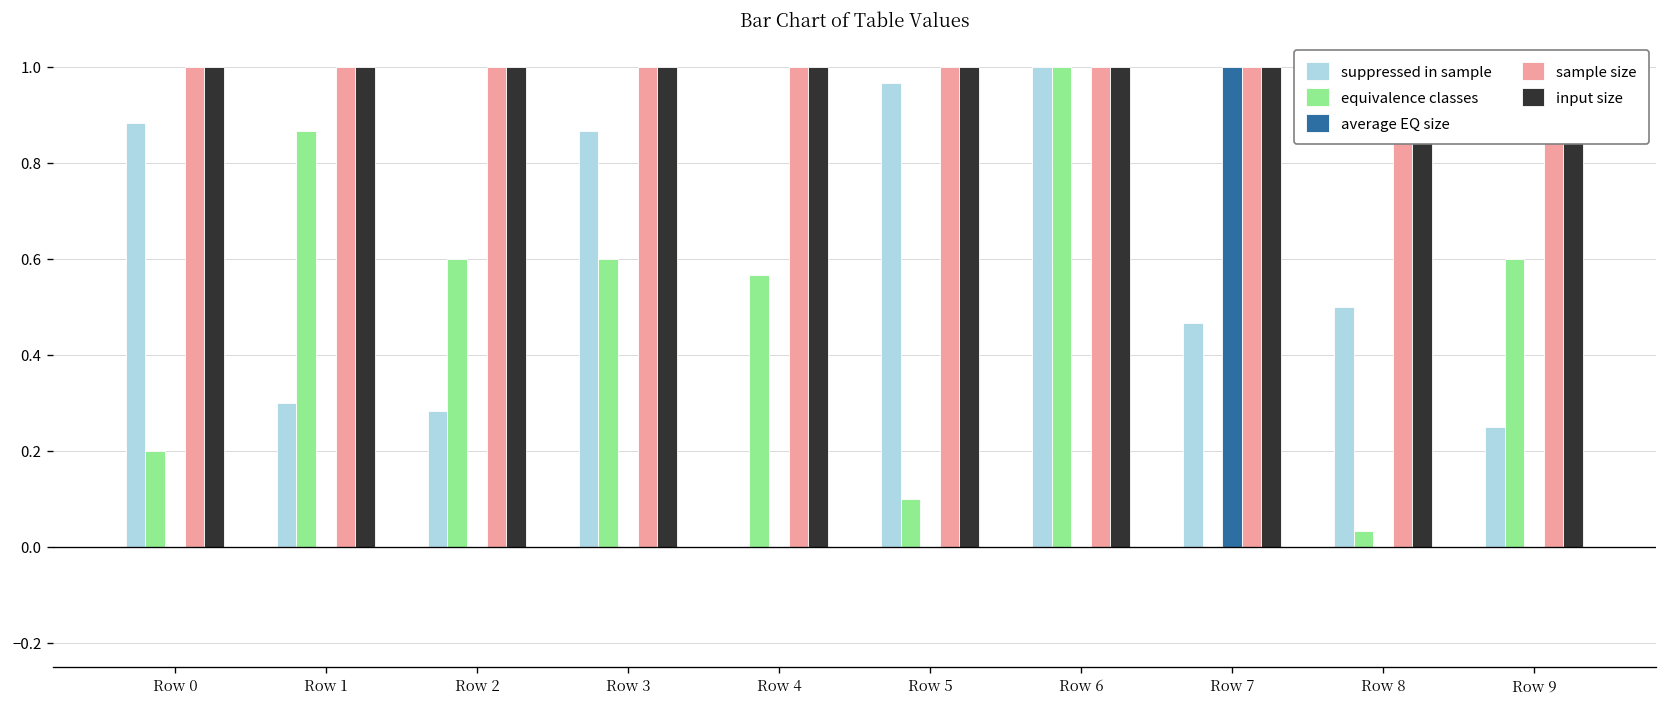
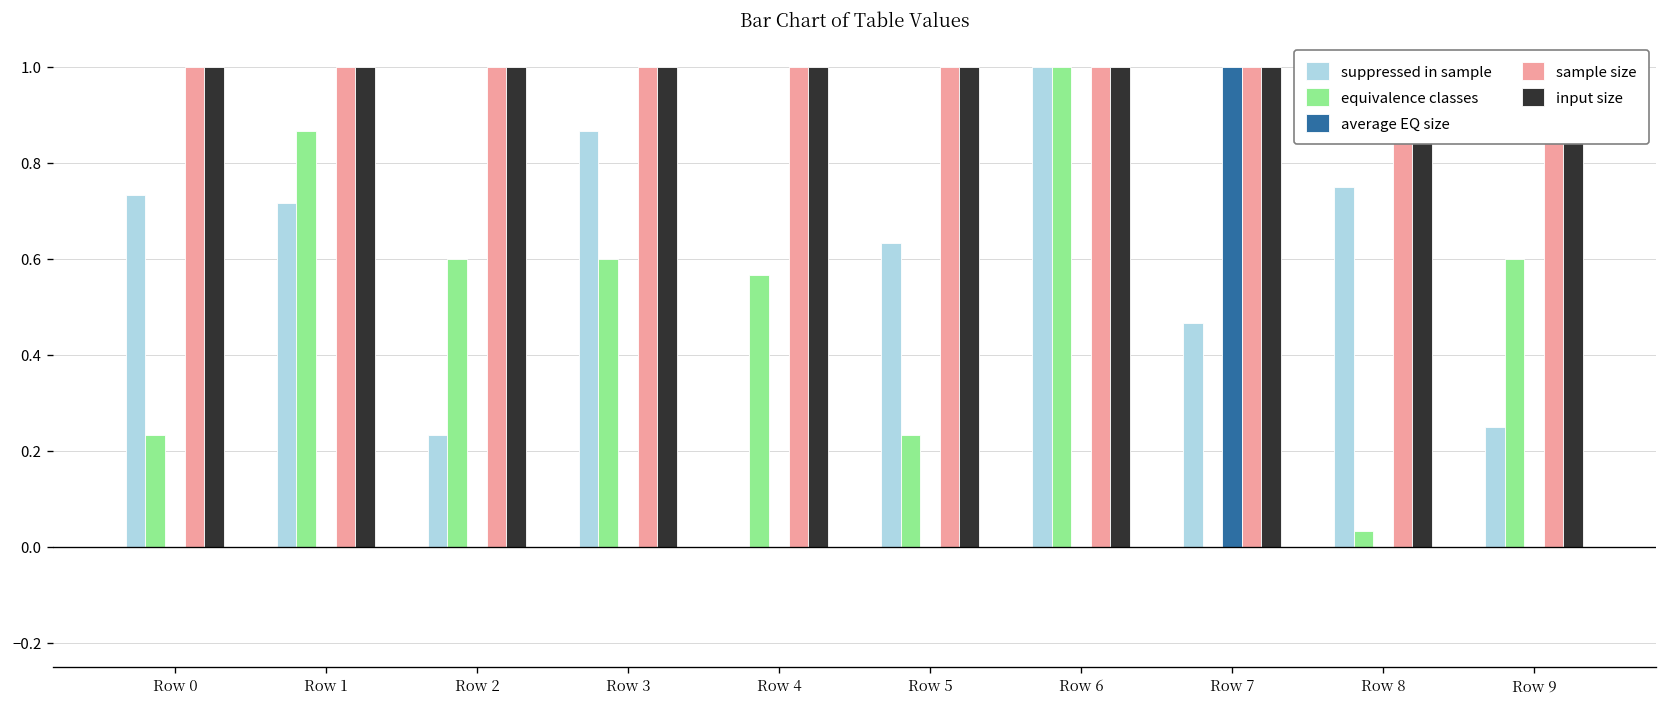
  {
    "suppressed in sample": {
-     "Row 0": 0.88,
-     "Row 1": 0.30,
-     "Row 2": 0.28,
+     "Row 0": 0.73,
+     "Row 1": 0.72,
+     "Row 2": 0.23,
      "Row 3": 0.87,
      "Row 4": 0.00,
-     "Row 5": 0.97,
+     "Row 5": 0.63,
      "Row 6": 1.00,
      "Row 7": 0.47,
-     "Row 8": 0.50,
+     "Row 8": 0.75,
      "Row 9": 0.25
    },
    "equivalence classes": {
-     "Row 0": 0.20,
+     "Row 0": 0.23,
      "Row 1": 0.87,
      "Row 2": 0.60,
      "Row 3": 0.60,
      "Row 4": 0.57,
-     "Row 5": 0.10,
+     "Row 5": 0.23,
      "Row 6": 1.00,
      "Row 7": 0.00,
      "Row 8": 0.03,
      "Row 9": 0.60
    },
    "average EQ size": {
      "Row 0": 0.00,
      "Row 1": 0.00,
      "Row 2": 0.00,
      "Row 3": 0.00,
      "Row 4": 0.00,
      "Row 5": 0.00,
      "Row 6": 0.00,
      "Row 7": 1.00,
      "Row 8": 0.00,
      "Row 9": 0.00
    },
    "sample size": {
      "Row 0": 1.00,
      "Row 1": 1.00,
      "Row 2": 1.00,
      "Row 3": 1.00,
      "Row 4": 1.00,
      "Row 5": 1.00,
      "Row 6": 1.00,
      "Row 7": 1.00
    },
    "input size": {
      "Row 0": 1.00,
      "Row 1": 1.00,
      "Row 2": 1.00,
      "Row 3": 1.00,
      "Row 4": 1.00,
      "Row 5": 1.00,
      "Row 6": 1.00,
      "Row 7": 1.00
    }
  }
